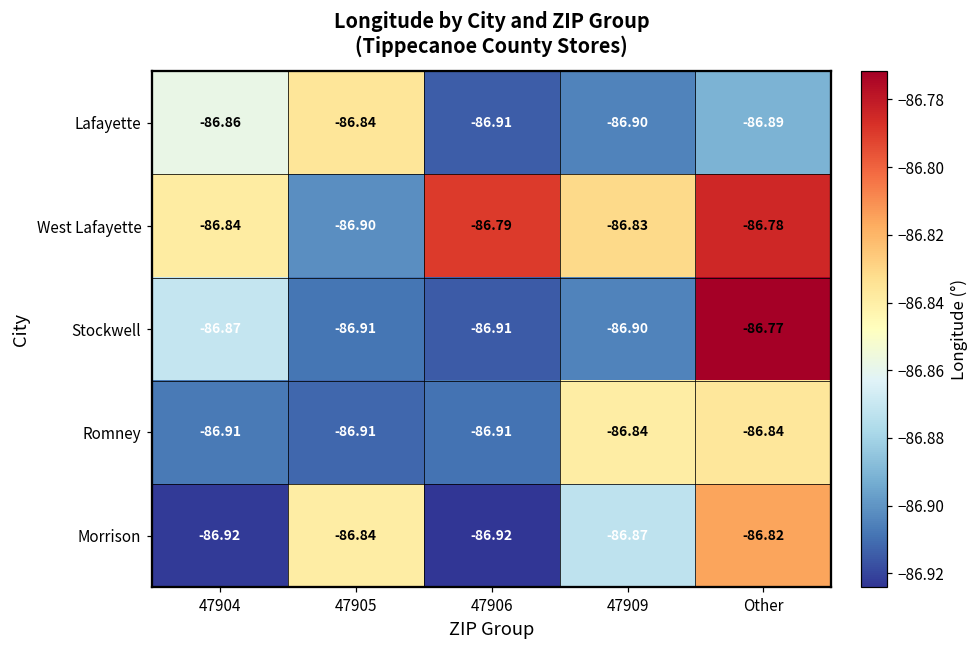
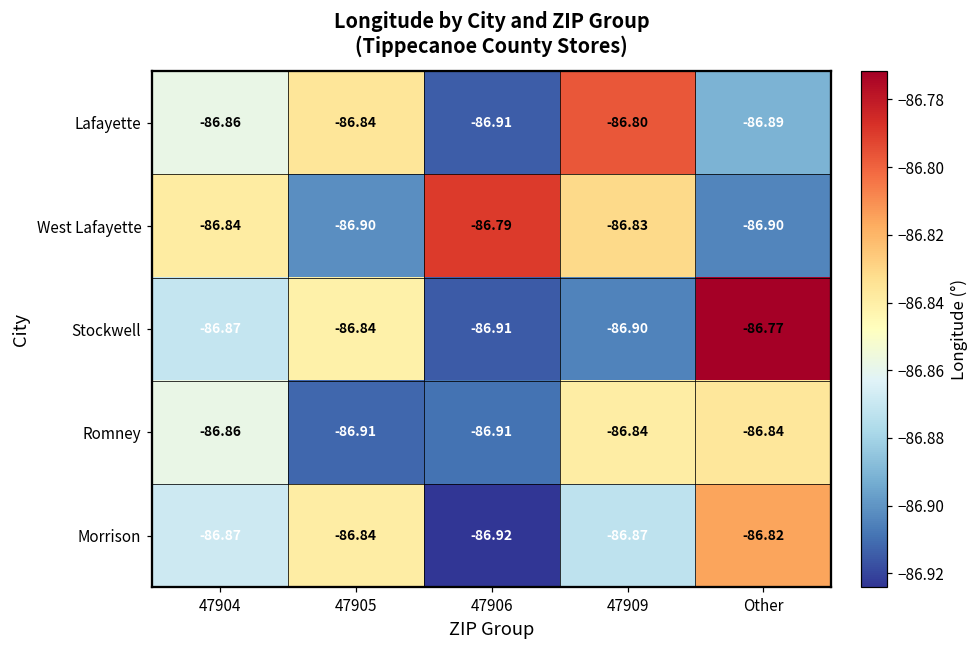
  {
    "Lafayette": {
      "47904": -86.86,
      "47905": -86.84,
      "47906": -86.91,
-     "47909": -86.90,
+     "47909": -86.80,
      "Other": -86.89
    },
    "West Lafayette": {
      "47904": -86.84,
      "47905": -86.90,
      "47906": -86.79,
      "47909": -86.83,
-     "Other": -86.78
+     "Other": -86.90
    },
    "Stockwell": {
      "47904": -86.87,
-     "47905": -86.91,
+     "47905": -86.84,
      "47906": -86.91,
      "47909": -86.90,
      "Other": -86.77
    },
    "Romney": {
-     "47904": -86.91,
+     "47904": -86.86,
      "47905": -86.91,
      "47906": -86.91,
      "47909": -86.84,
      "Other": -86.84
    },
    "Morrison": {
-     "47904": -86.92,
+     "47904": -86.87,
      "47905": -86.84,
      "47906": -86.92,
      "47909": -86.87,
      "Other": -86.82
    }
  }
